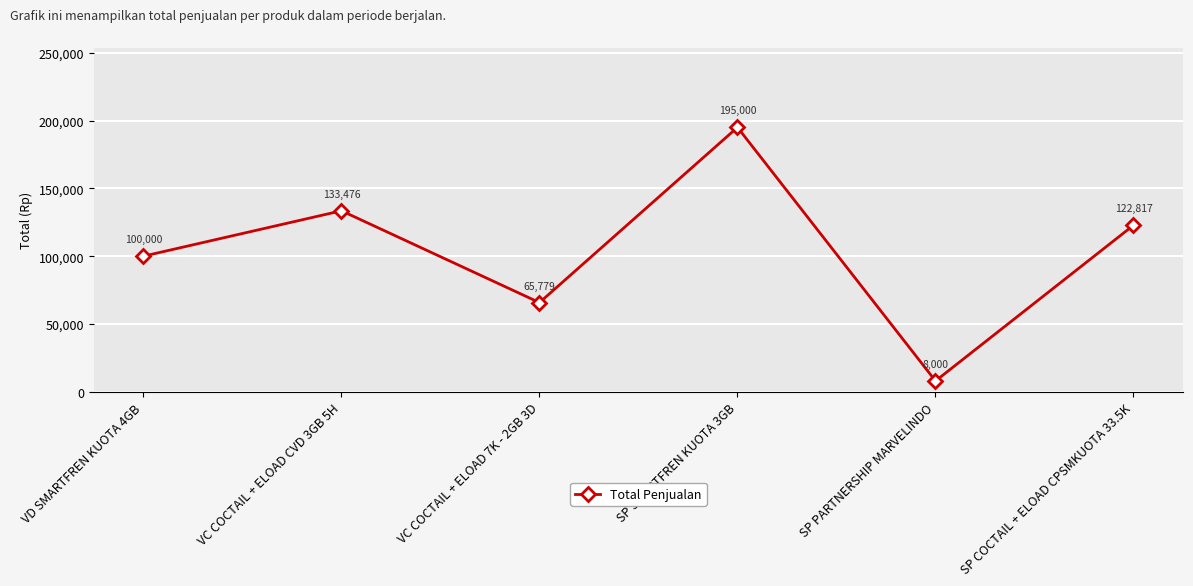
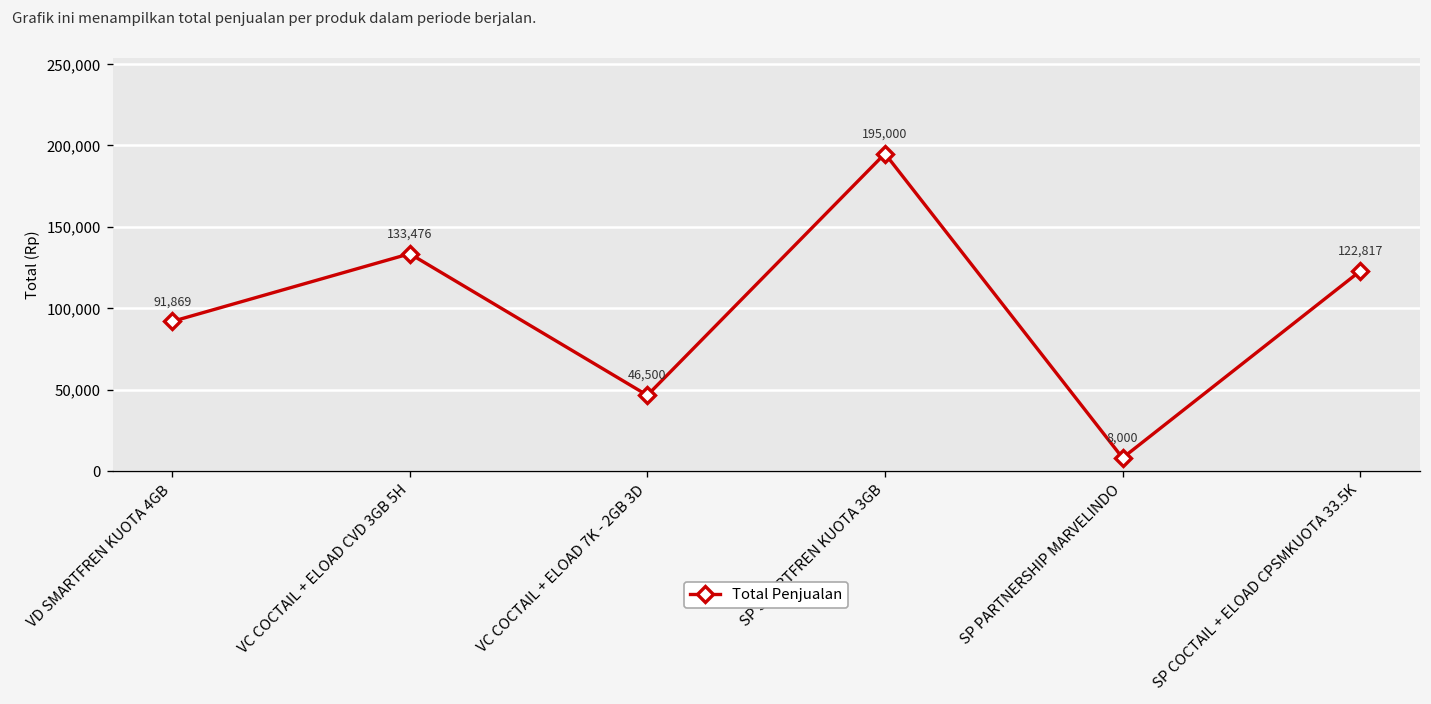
  {
-   "VD SMARTFREN KUOTA 4GB": "100,000",
+   "VD SMARTFREN KUOTA 4GB": "91,869",
    "VC COCTAIL + ELOAD CVD 3GB 5H": "133,476",
-   "VC COCTAIL + ELOAD 7K - 2GB 3D": "65,779",
+   "VC COCTAIL + ELOAD 7K - 2GB 3D": "46,500",
    "SP SMARTFREN KUOTA 3GB": "195,000",
    "SP PARTNERSHIP MARVELINDO": "8,000",
    "SP COCTAIL + ELOAD CPSMKUOTA 33.5K": "122,817"
  }
